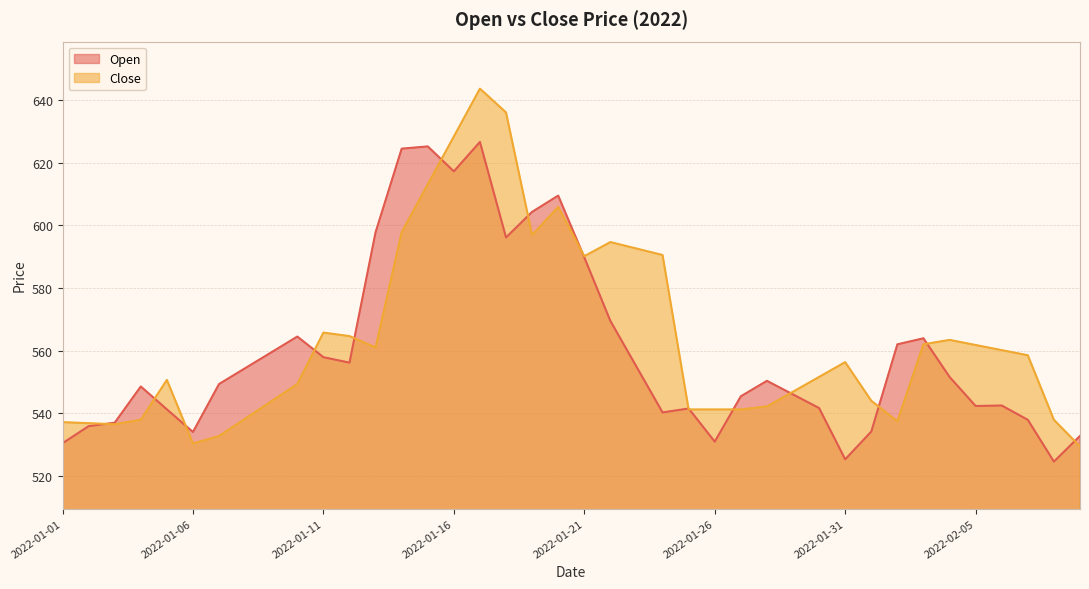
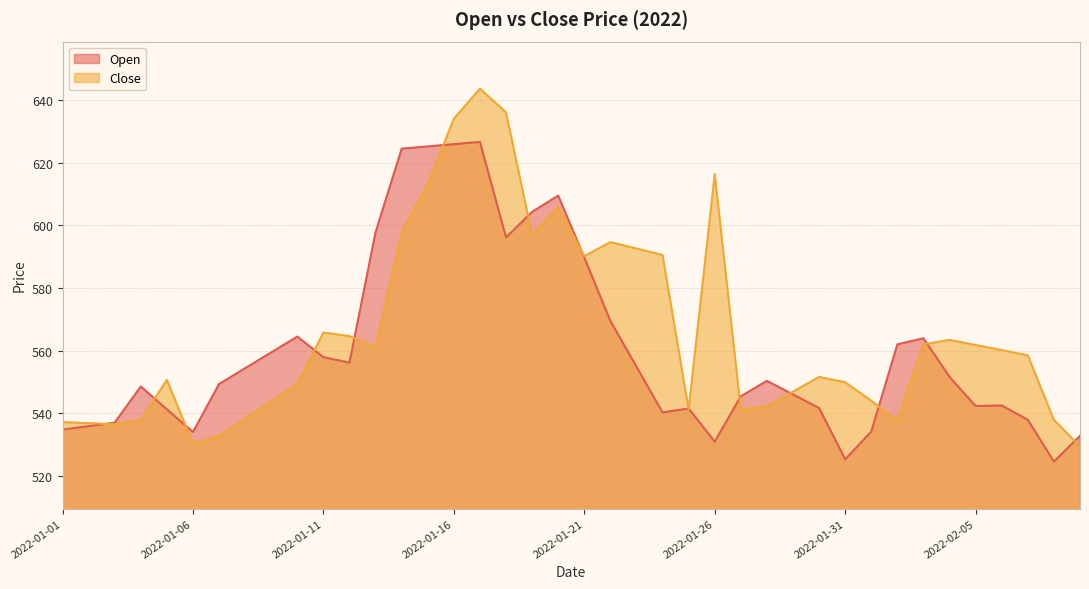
  {
    "Open": {
-     "2022-01-01": 530,
+     "2022-01-01": 535,
      "2022-01-06": 534,
      "2022-01-11": 558,
-     "2022-01-16": 617,
+     "2022-01-16": 626,
      "2022-01-26": 531,
      "2022-01-31": 525,
      "2022-02-05": 542
    },
    "Close": {
      "2022-01-01": 537,
      "2022-01-06": 530,
      "2022-01-11": 566,
-     "2022-01-16": 628,
-     "2022-01-26": 541,
-     "2022-01-31": 556,
+     "2022-01-16": 634,
+     "2022-01-26": 616,
+     "2022-01-31": 550,
      "2022-02-05": 562
    }
  }
